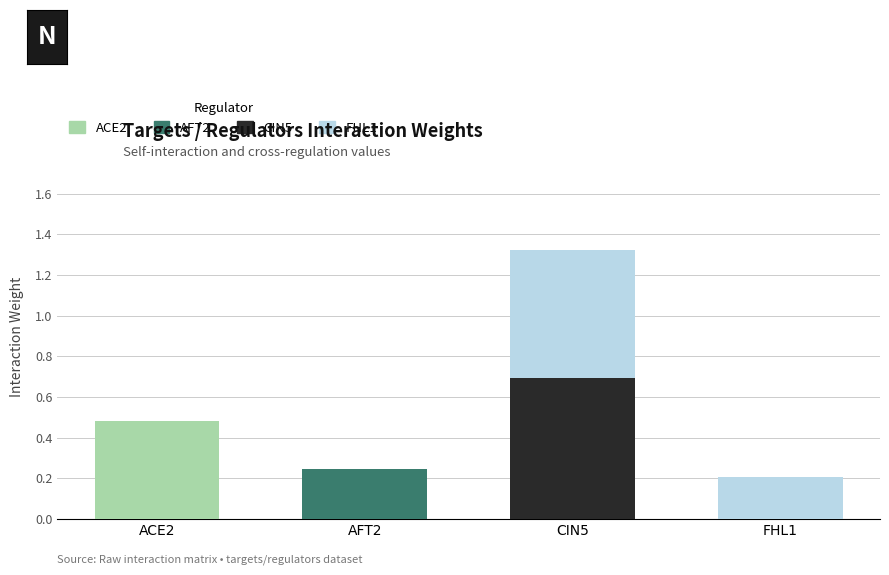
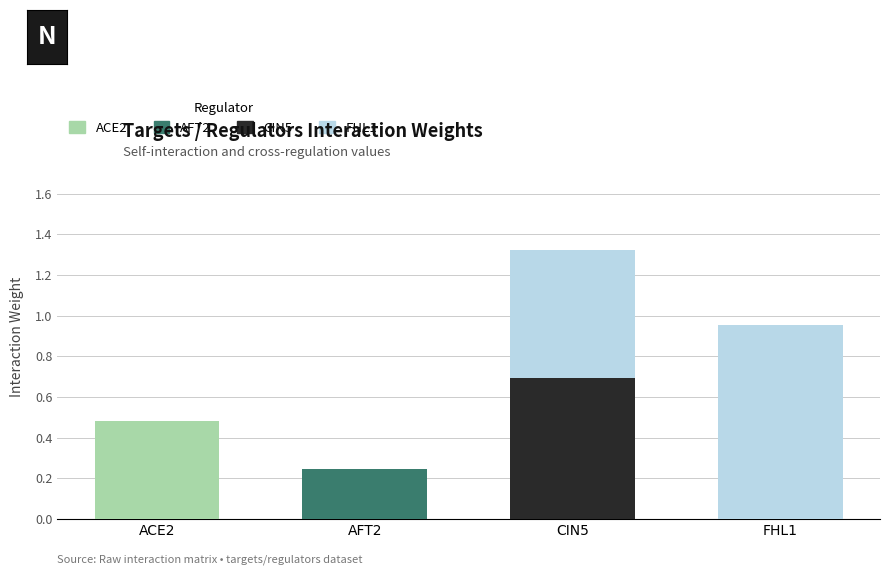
  {
    "ACE2": {
      "ACE2": 0.48,
      "AFT2": 0.00,
      "CIN5": 0.00,
      "FHL1": 0.00
    },
    "FHL1": {
      "ACE2": 0.00,
      "AFT2": 0.00,
      "CIN5": 0.63,
-     "FHL1": 0.21
+     "FHL1": 0.95
    }
  }
